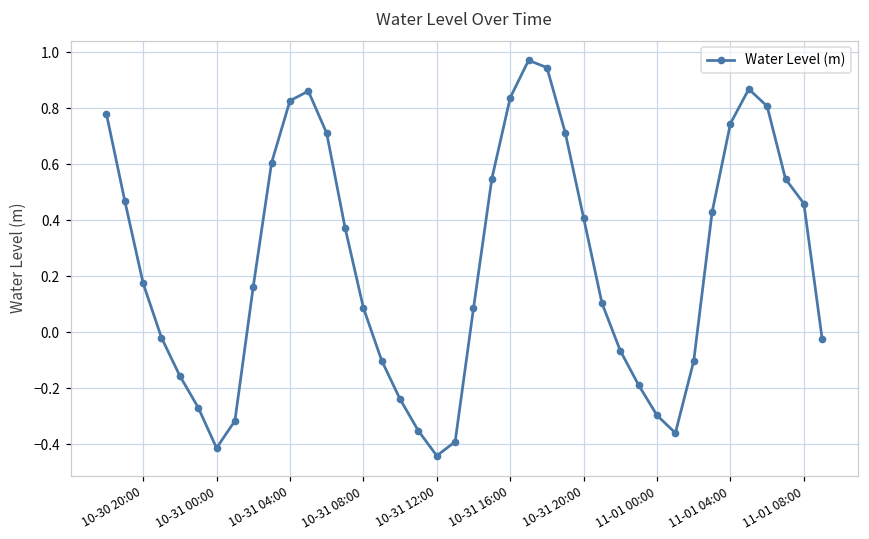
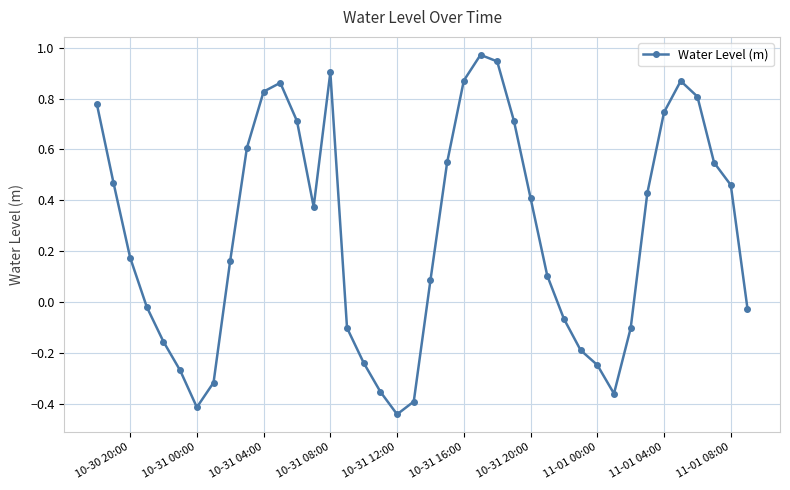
  {
    "10-30 20:00": 0.17,
    "10-31 00:00": -0.41,
    "10-31 04:00": 0.83,
-   "10-31 08:00": 0.09,
+   "10-31 08:00": 0.90,
    "10-31 12:00": -0.44,
-   "10-31 16:00": 0.84,
+   "10-31 16:00": 0.87,
    "10-31 20:00": 0.41,
-   "11-01 00:00": -0.30,
+   "11-01 00:00": -0.25,
    "11-01 04:00": 0.75,
    "11-01 08:00": 0.46
  }
